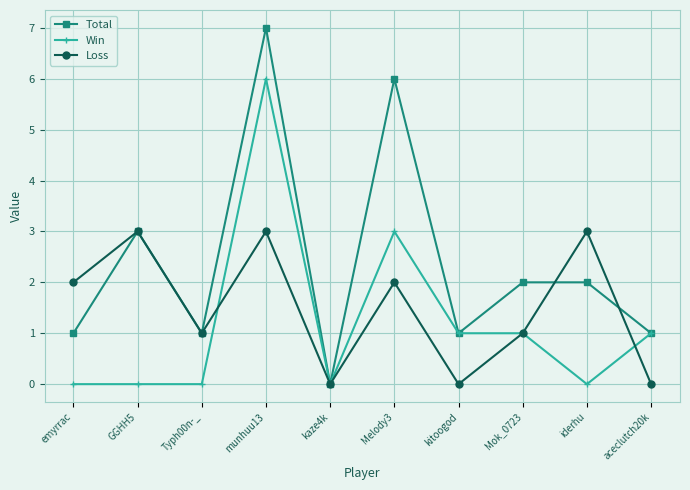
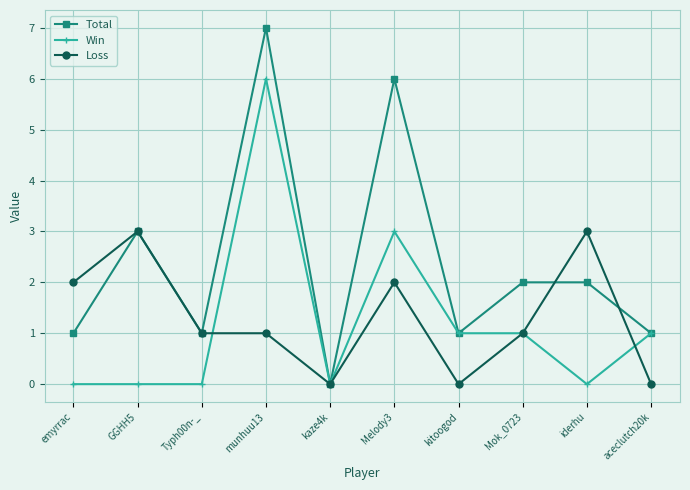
  {
    "Loss": {
      "emyrrac": 2,
-     "munhuu13": 3,
+     "munhuu13": 1,
      "Melody3": 2,
      "kitoogod": 0,
      "iderhu": 3,
      "aceclutch20k": 0
    }
  }
